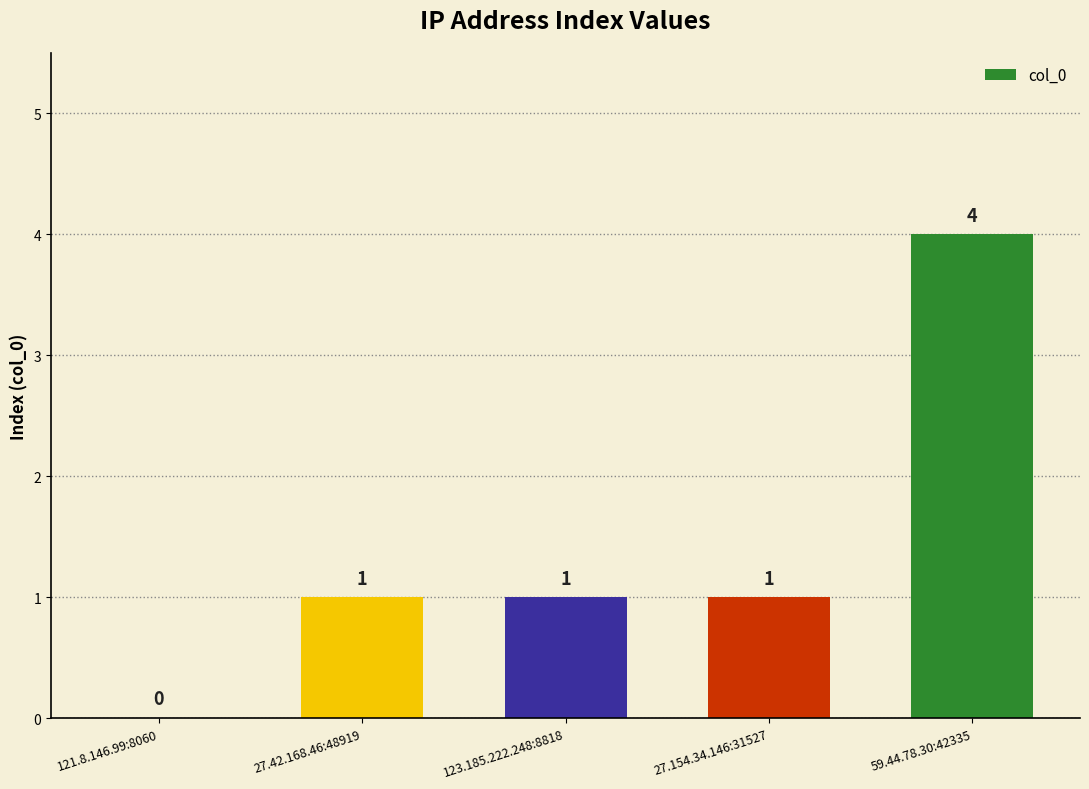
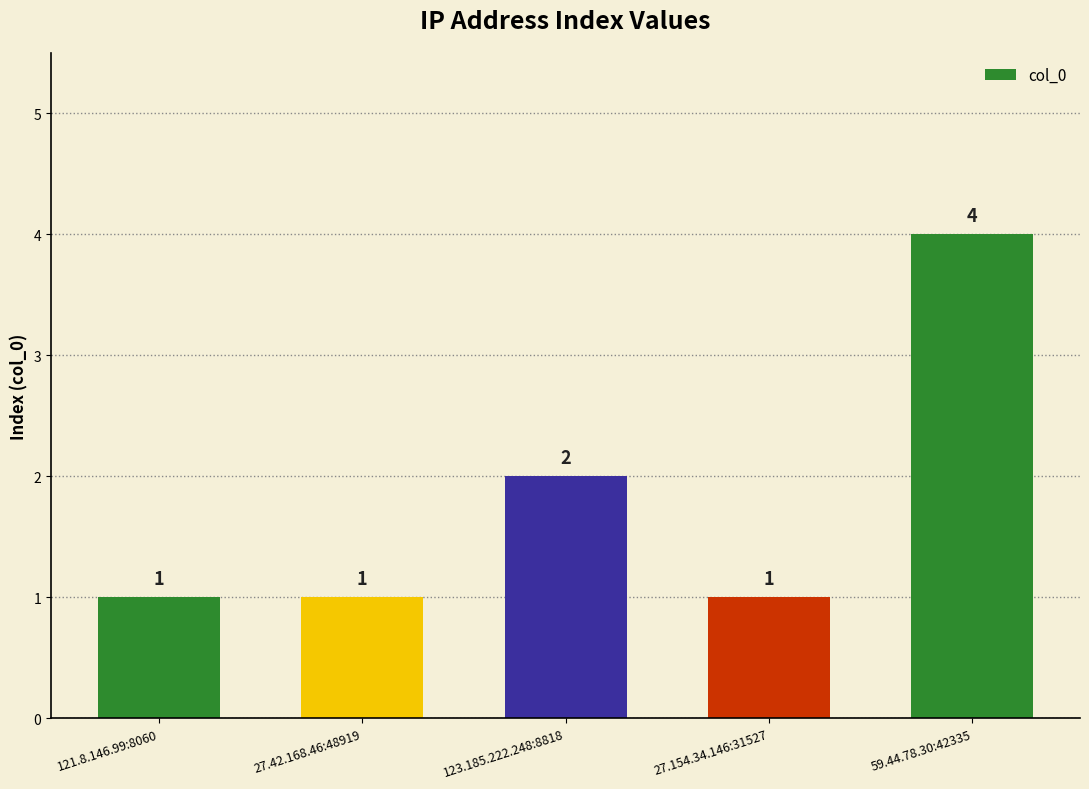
  {
-   "121.8.146.99:8060": 0,
+   "121.8.146.99:8060": 1,
    "27.42.168.46:48919": 1,
-   "123.185.222.248:8818": 1,
+   "123.185.222.248:8818": 2,
    "27.154.34.146:31527": 1,
    "59.44.78.30:42335": 4
  }
